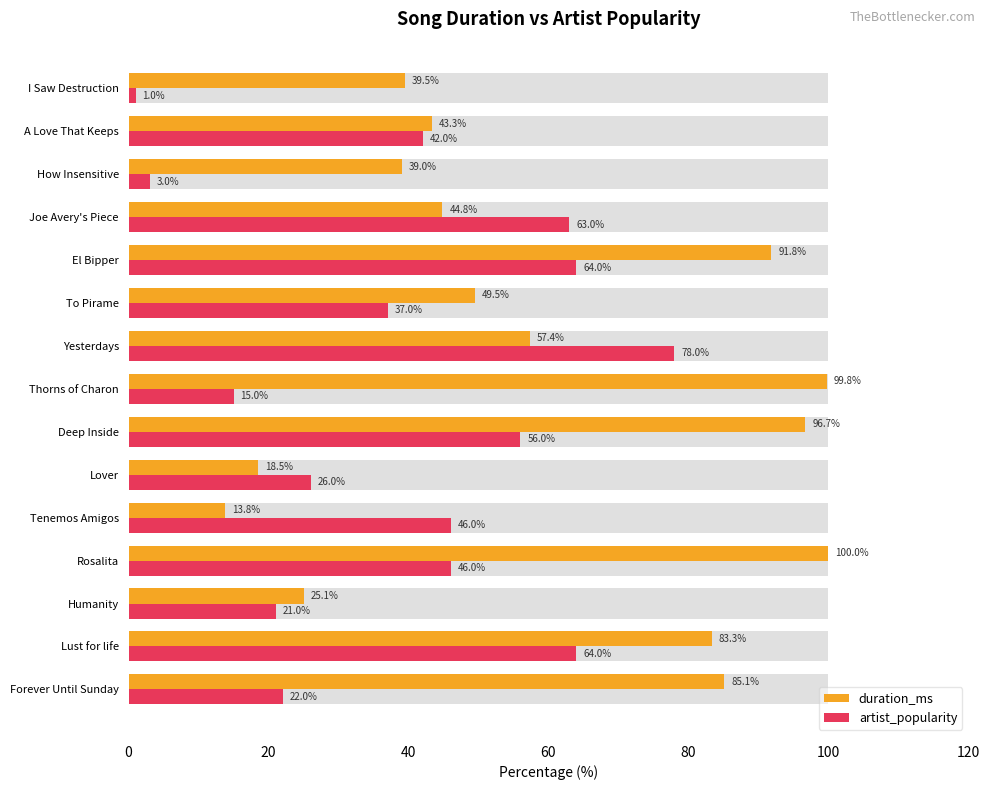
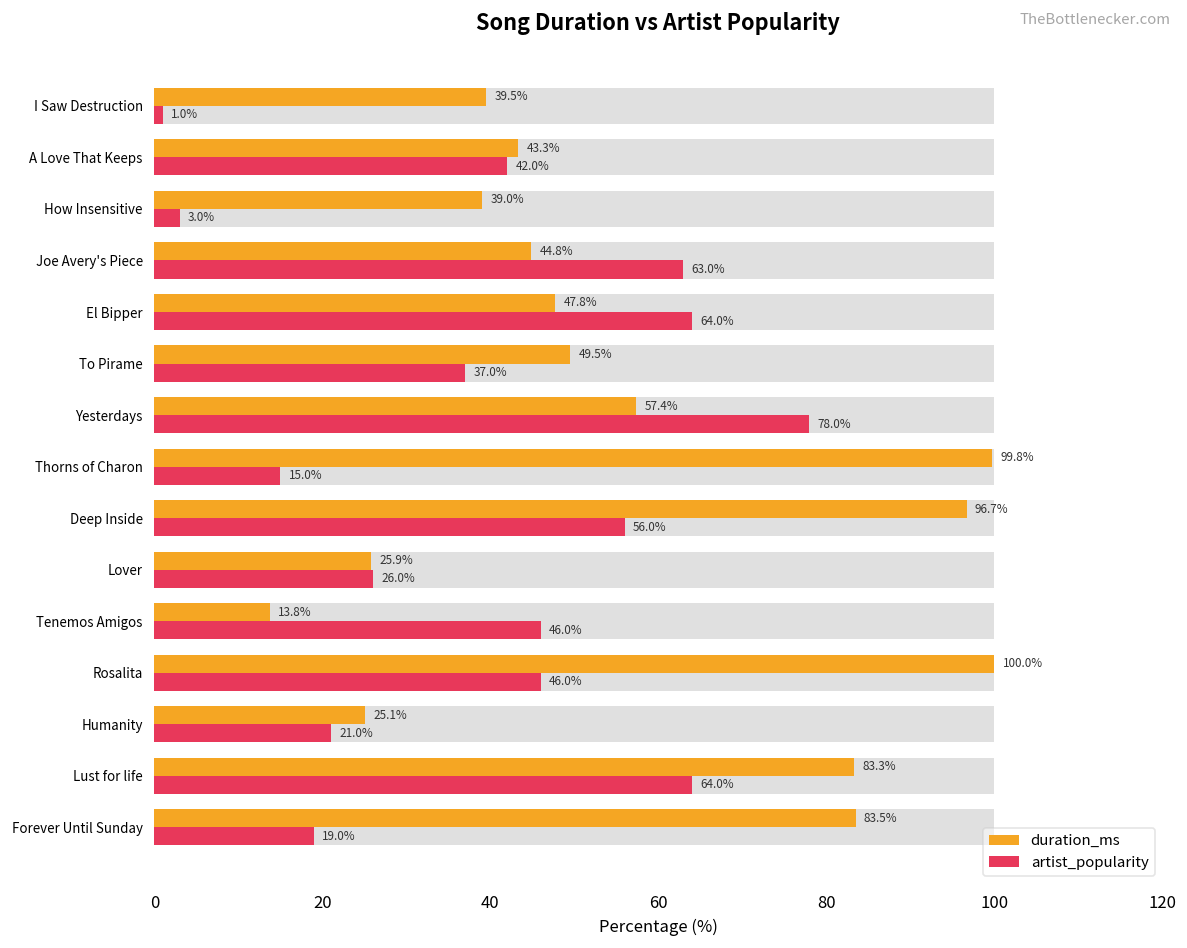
  {
    "duration_ms": {
-     "El Bipper": "91.8%",
+     "El Bipper": "47.8%",
      "Thorns of Charon": "99.8%",
-     "Lover": "18.5%",
+     "Lover": "25.9%",
      "Rosalita": "100.0%",
-     "Forever Until Sunday": "85.1%"
+     "Forever Until Sunday": "83.5%"
    },
    "artist_popularity": {
-     "Forever Until Sunday": "22.0%"
+     "Forever Until Sunday": "19.0%"
    }
  }
